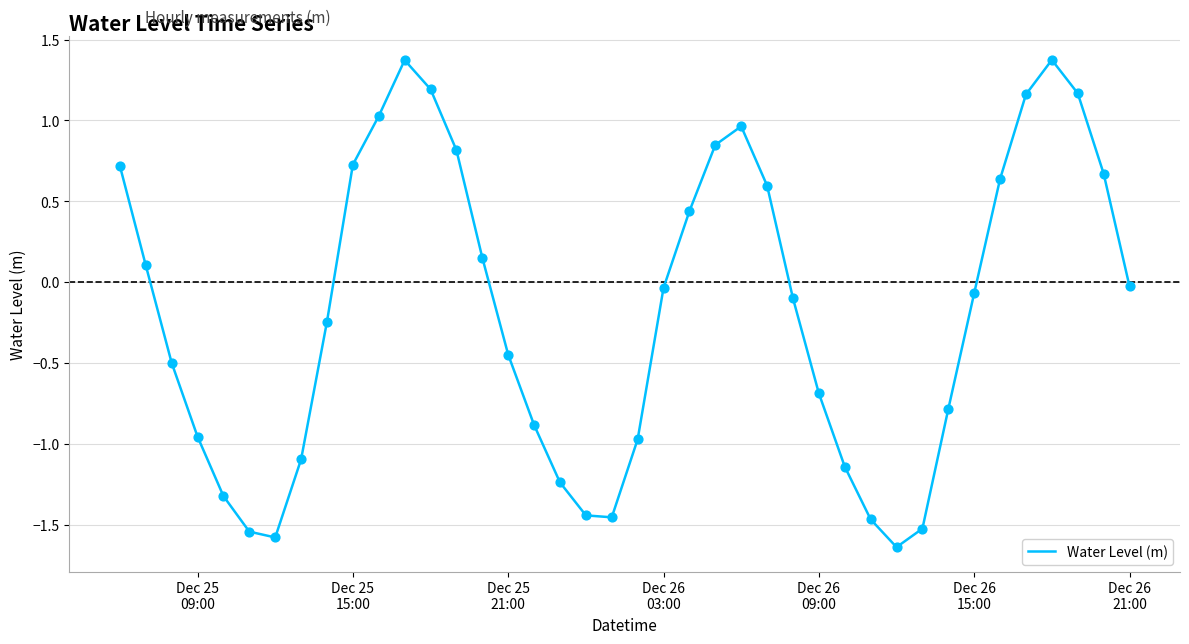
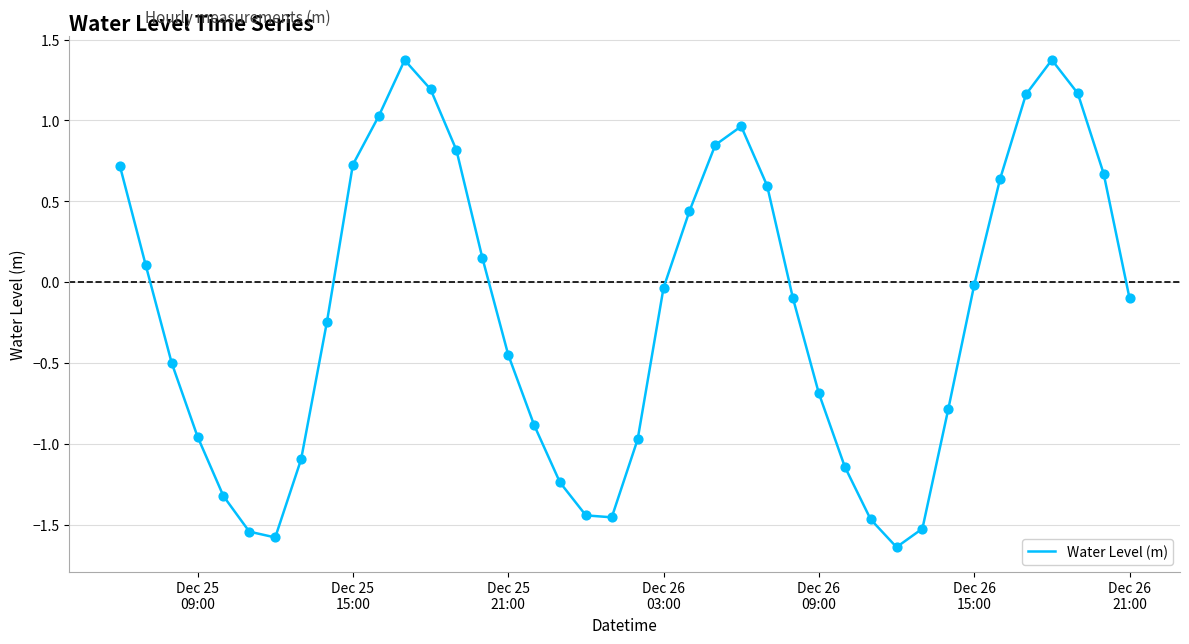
  {
    "Dec 25 09:00": -0.95,
    "Dec 25 15:00": 0.73,
    "Dec 25 21:00": -0.45,
    "Dec 26 03:00": -0.04,
    "Dec 26 09:00": -0.69,
-   "Dec 26 15:00": -0.07,
-   "Dec 26 21:00": -0.03
+   "Dec 26 15:00": -0.02,
+   "Dec 26 21:00": -0.10
  }
